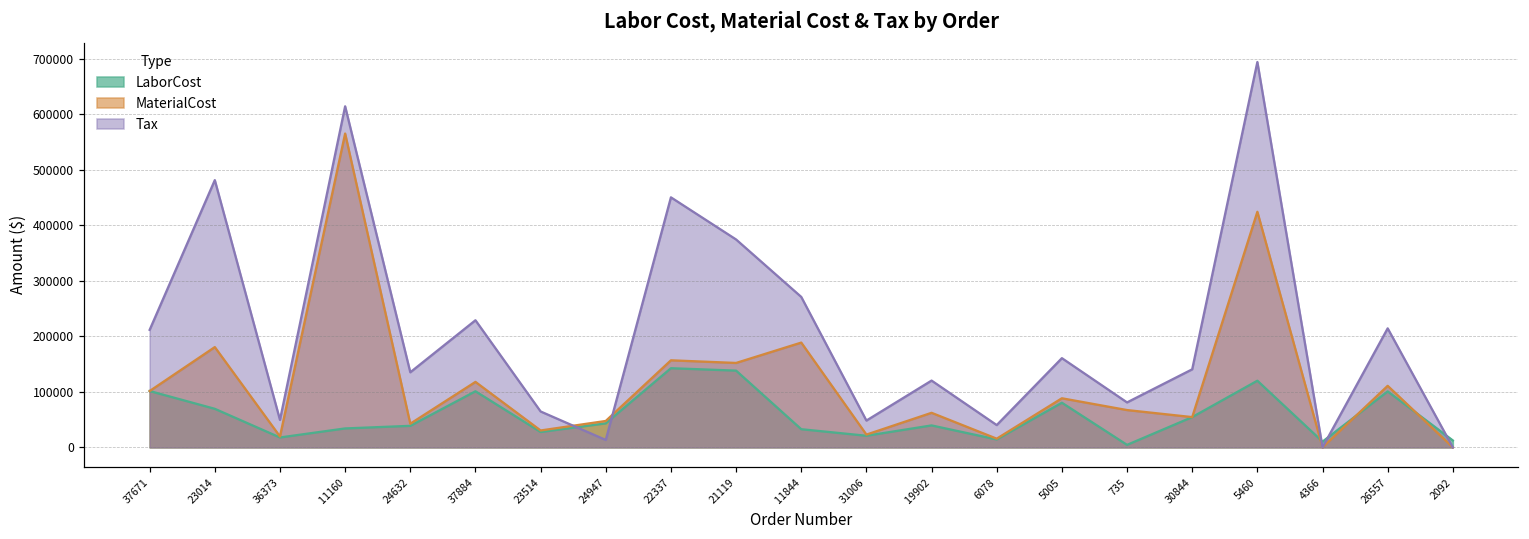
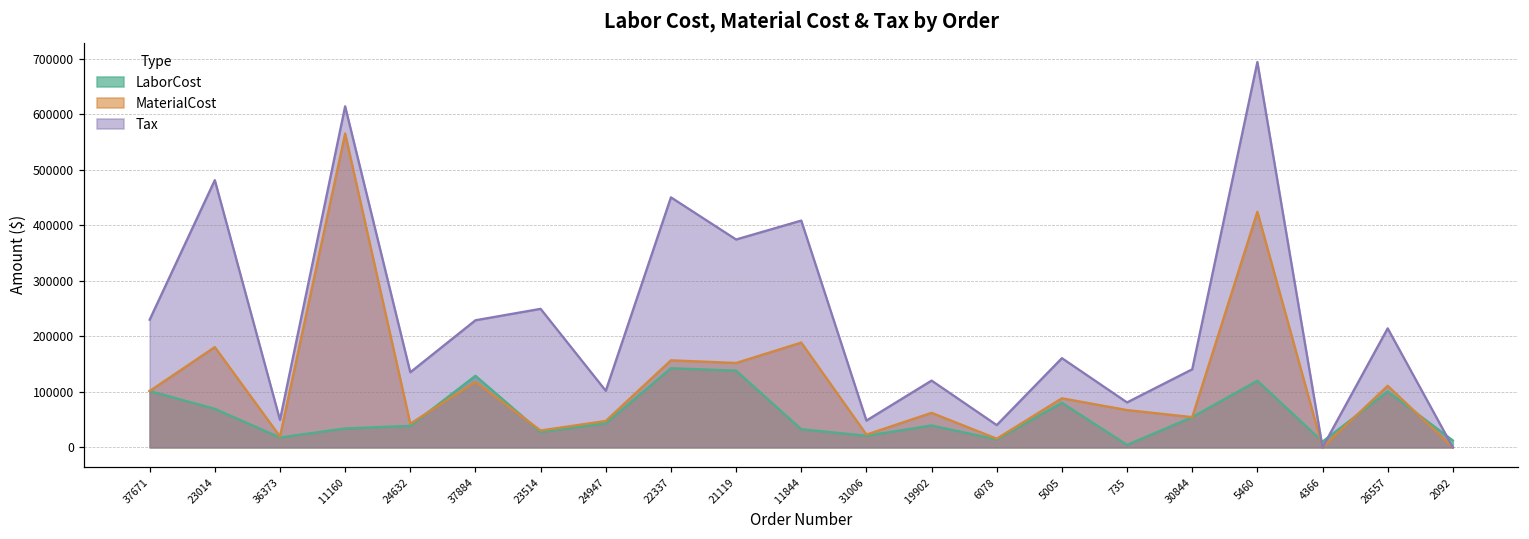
  {
    "LaborCost": {
      "23014": 70000,
      "11160": 30000,
-     "37884": 100000,
+     "37884": 130000,
      "22337": 140000,
      "21119": 140000,
      "11844": 30000,
      "19902": 40000,
      "5005": 80000,
      "735": 0,
      "5460": 120000,
      "4366": 10000,
      "26557": 100000,
      "2092": 10000
    },
    "MaterialCost": {
      "23014": 180000,
      "11160": 570000,
      "37884": 120000,
      "22337": 160000,
      "21119": 150000,
      "11844": 190000,
      "19902": 60000,
      "5005": 90000,
      "735": 70000,
      "5460": 420000,
      "26557": 110000
    },
    "Tax": {
-     "37671": 210000,
+     "37671": 230000,
      "23014": 480000,
      "36373": 50000,
      "11160": 610000,
      "24632": 140000,
      "37884": 230000,
-     "23514": 60000,
-     "24947": 10000,
+     "23514": 250000,
+     "24947": 100000,
      "22337": 450000,
      "21119": 370000,
-     "11844": 270000,
+     "11844": 410000,
      "31006": 50000,
      "19902": 120000,
      "6078": 40000,
      "5005": 160000,
      "735": 80000,
      "30844": 140000,
      "5460": 690000,
      "26557": 210000
    }
  }
